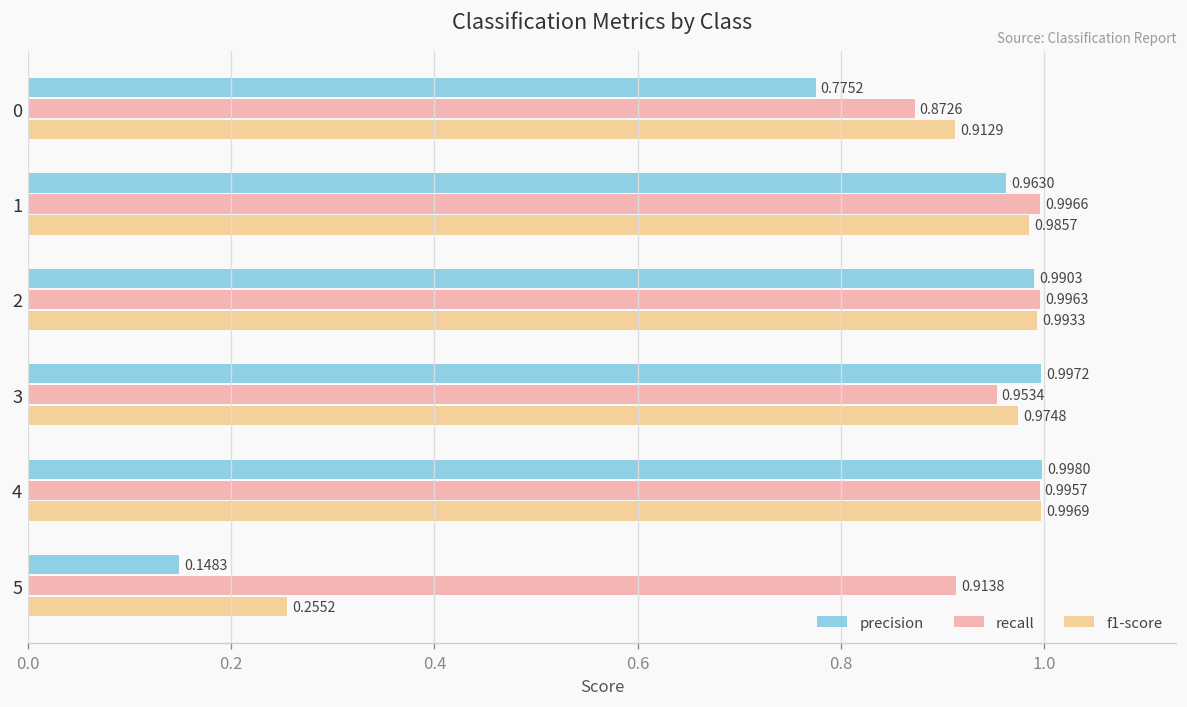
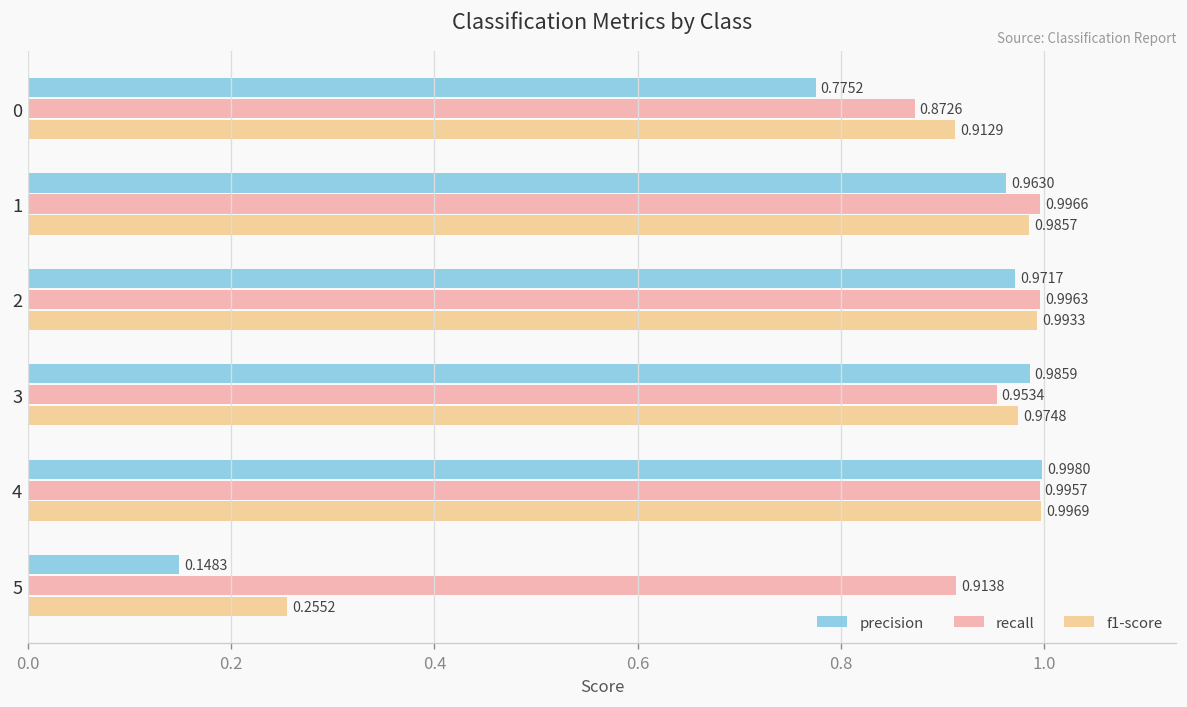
  {
    "precision": {
      "0": 0.7752,
      "1": 0.9630,
-     "2": 0.9903,
-     "3": 0.9972,
+     "2": 0.9717,
+     "3": 0.9859,
      "4": 0.9980,
      "5": 0.1483
    }
  }
